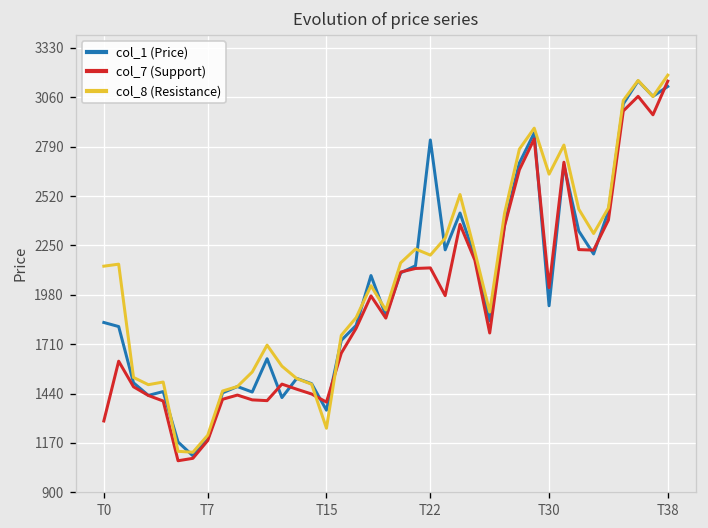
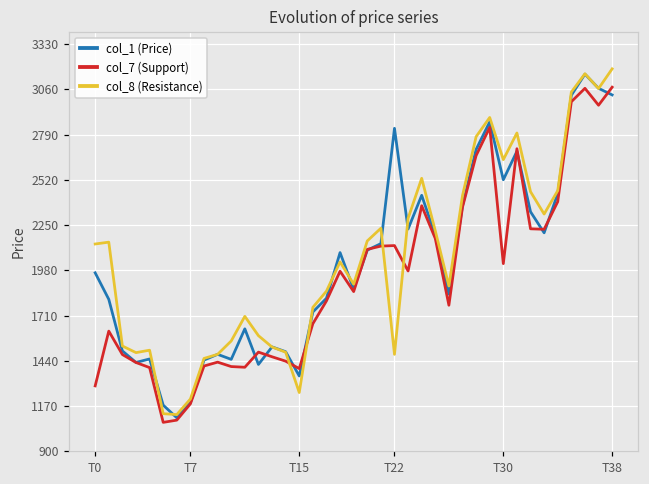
  {
    "col_1 (Price)": {
-     "T0": 1830,
+     "T0": 1960,
      "T15": 1350,
      "T22": 2830,
-     "T30": 1920,
-     "T38": 3120
+     "T30": 2520,
+     "T38": 3030
    },
    "col_7 (Support)": {
      "T0": 1290,
      "T15": 1390,
      "T22": 2130,
      "T30": 2020,
-     "T38": 3150
+     "T38": 3070
    },
    "col_8 (Resistance)": {
      "T0": 2140,
      "T7": 1210,
      "T15": 1250,
-     "T22": 2200,
+     "T22": 1480,
      "T30": 2640,
      "T38": 3180
    }
  }
